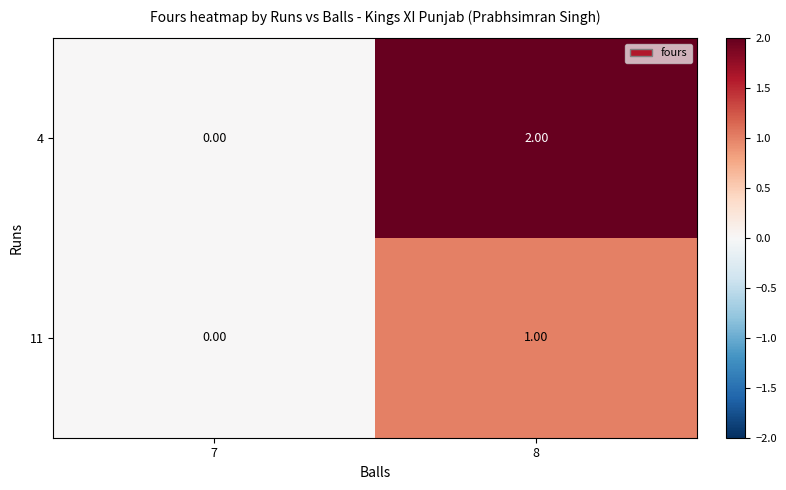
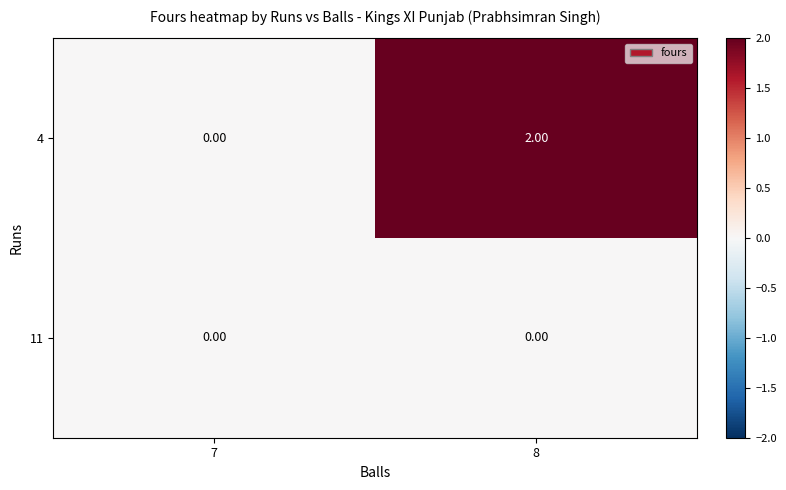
  {
    "4": {
      "7": 0.00,
      "8": 2.00
    },
    "11": {
      "7": 0.00,
-     "8": 1.00
+     "8": 0.00
    }
  }
